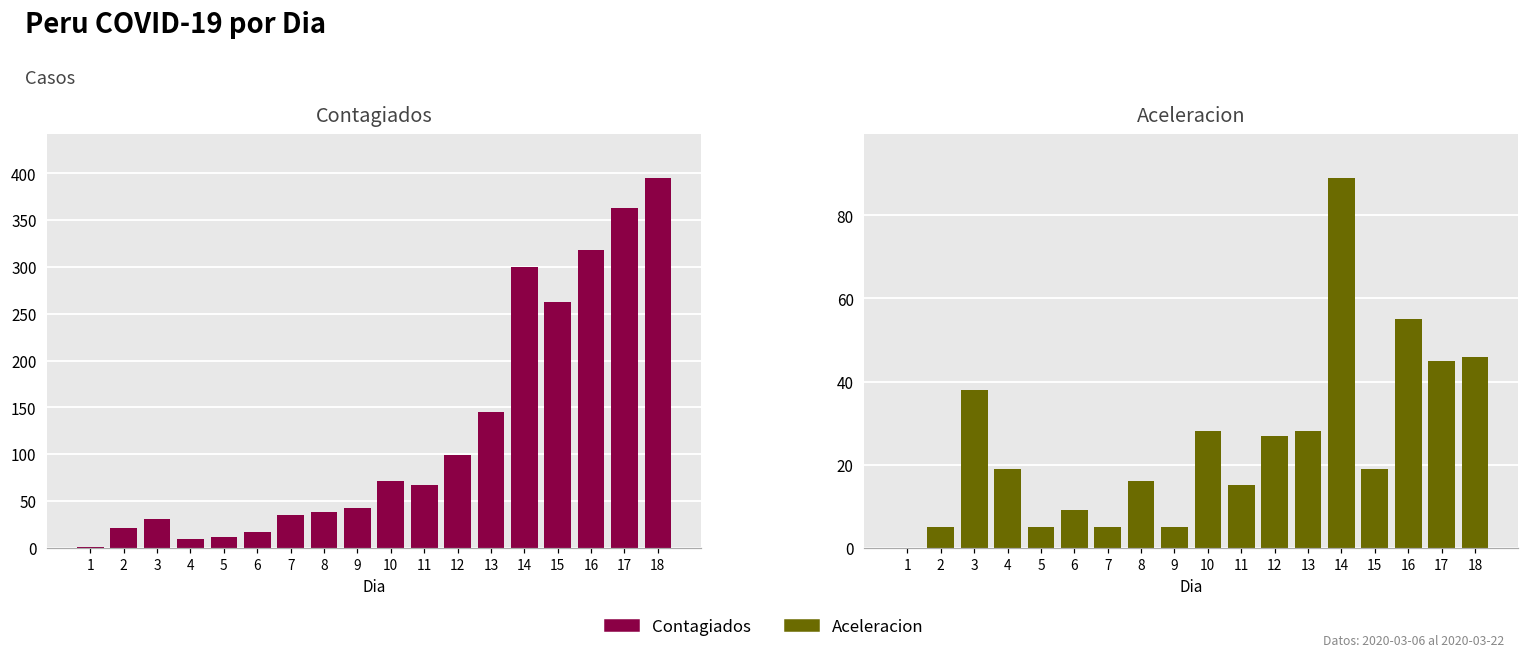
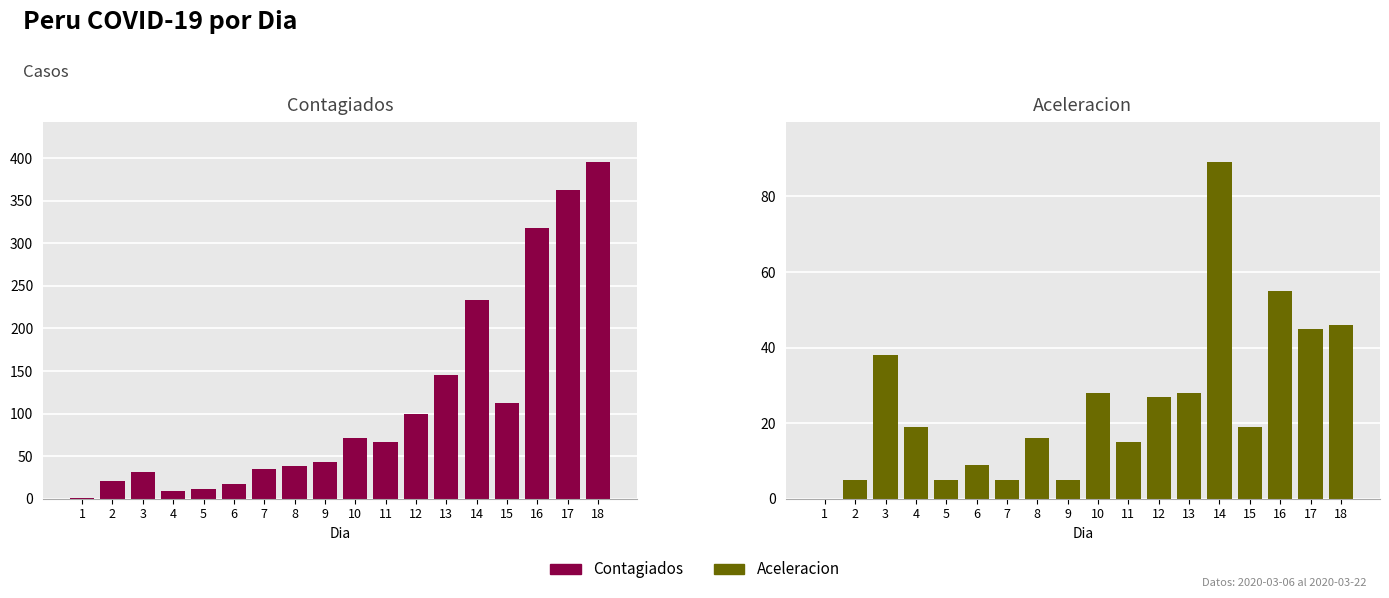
  {
    "Contagiados": {
      "2": 20,
      "3": 30,
      "4": 10,
      "5": 10,
      "6": 20,
      "7": 40,
      "8": 40,
      "9": 40,
      "10": 70,
      "11": 70,
      "12": 100,
      "13": 150,
-     "14": 300,
-     "15": 260,
+     "14": 230,
+     "15": 110,
      "16": 320,
      "17": 360,
      "18": 400
    },
    "Aceleracion": {
      "1": 0,
      "2": 5,
      "3": 38,
      "4": 19,
      "5": 5,
      "6": 9,
      "7": 5,
      "8": 16,
      "9": 5,
      "10": 28,
      "11": 15,
      "12": 27,
      "13": 28,
      "14": 89,
      "15": 19,
      "16": 55,
      "17": 45,
      "18": 46
    }
  }
